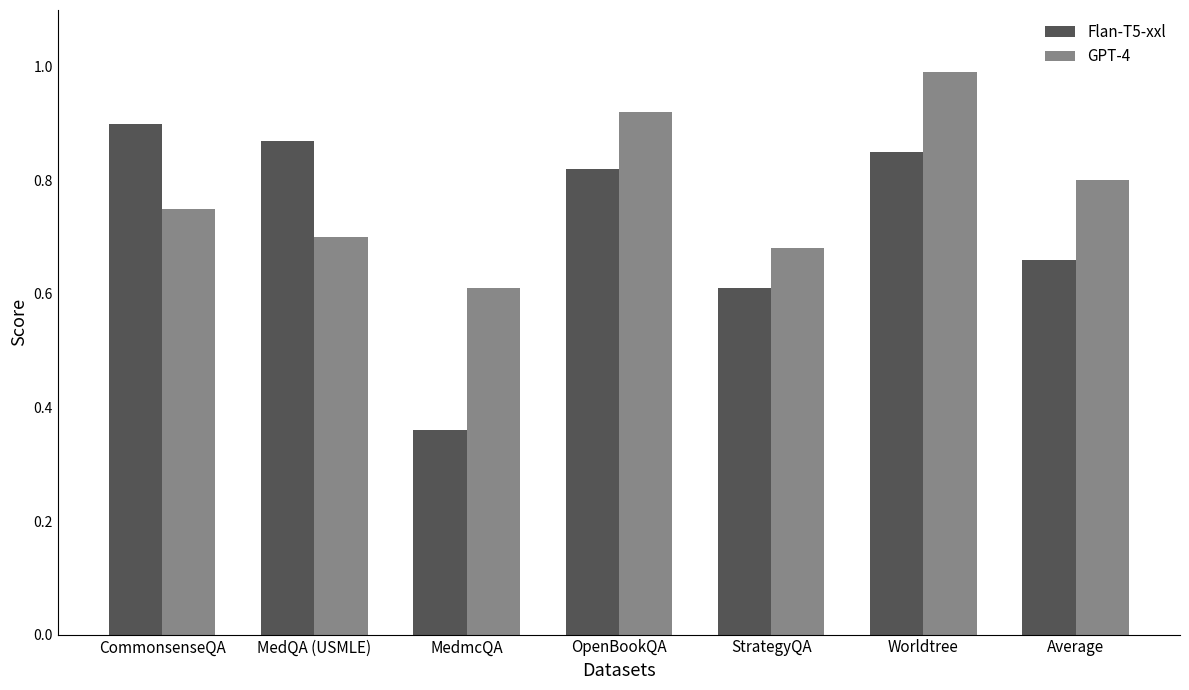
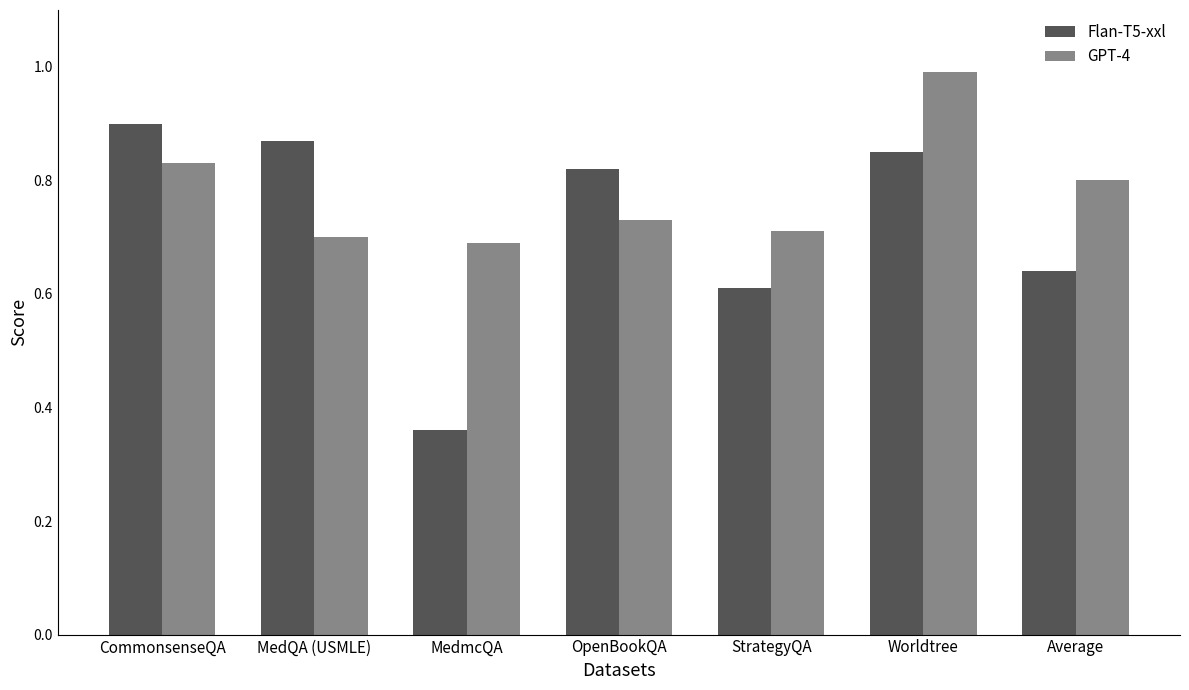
  {
    "Flan-T5-xxl": {
      "CommonsenseQA": 0.90,
      "MedQA (USMLE)": 0.87,
      "MedmcQA": 0.36,
      "OpenBookQA": 0.82,
      "StrategyQA": 0.61,
      "Worldtree": 0.85,
-     "Average": 0.66
+     "Average": 0.64
    },
    "GPT-4": {
-     "CommonsenseQA": 0.75,
+     "CommonsenseQA": 0.83,
      "MedQA (USMLE)": 0.70,
-     "MedmcQA": 0.61,
-     "OpenBookQA": 0.92,
-     "StrategyQA": 0.68,
+     "MedmcQA": 0.69,
+     "OpenBookQA": 0.73,
+     "StrategyQA": 0.71,
      "Worldtree": 0.99,
      "Average": 0.80
    }
  }
